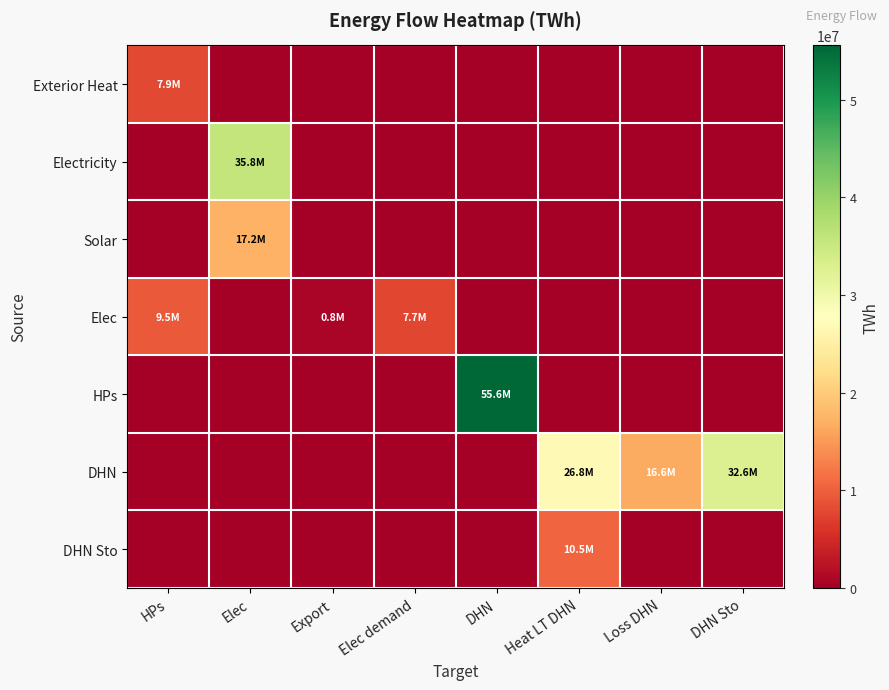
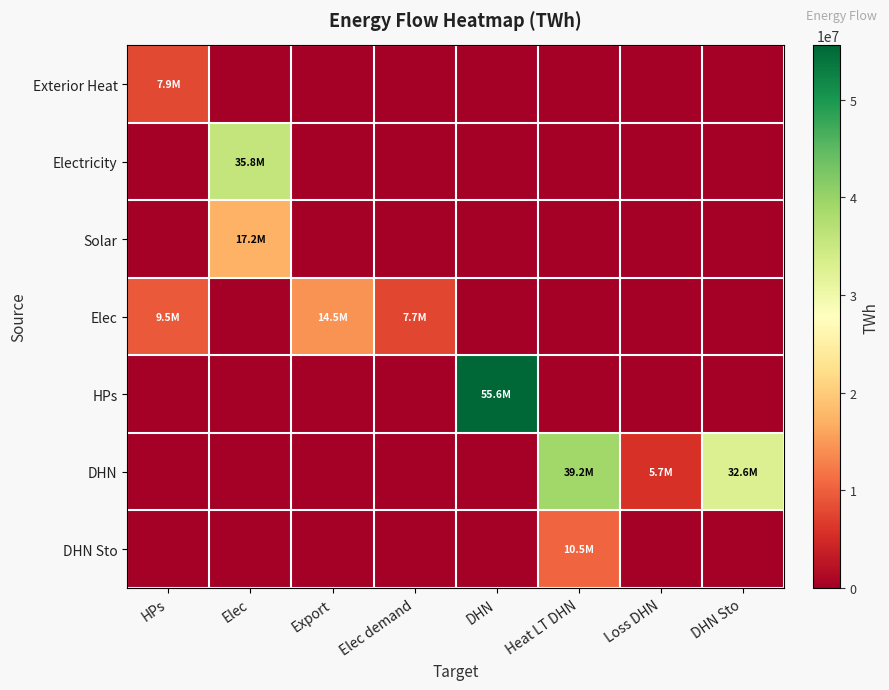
  {
    "Exterior Heat": {
      "HPs": "7.9M"
    },
    "Electricity": {
      "Elec": "35.8M"
    },
    "Solar": {
      "Elec": "17.2M"
    },
    "Elec": {
      "HPs": "9.5M",
-     "Export": "0.8M",
+     "Export": "14.5M",
      "Elec demand": "7.7M"
    },
    "HPs": {
      "DHN": "55.6M"
    },
    "DHN": {
-     "Heat LT DHN": "26.8M",
-     "Loss DHN": "16.6M",
+     "Heat LT DHN": "39.2M",
+     "Loss DHN": "5.7M",
      "DHN Sto": "32.6M"
    },
    "DHN Sto": {
      "Heat LT DHN": "10.5M"
    }
  }
